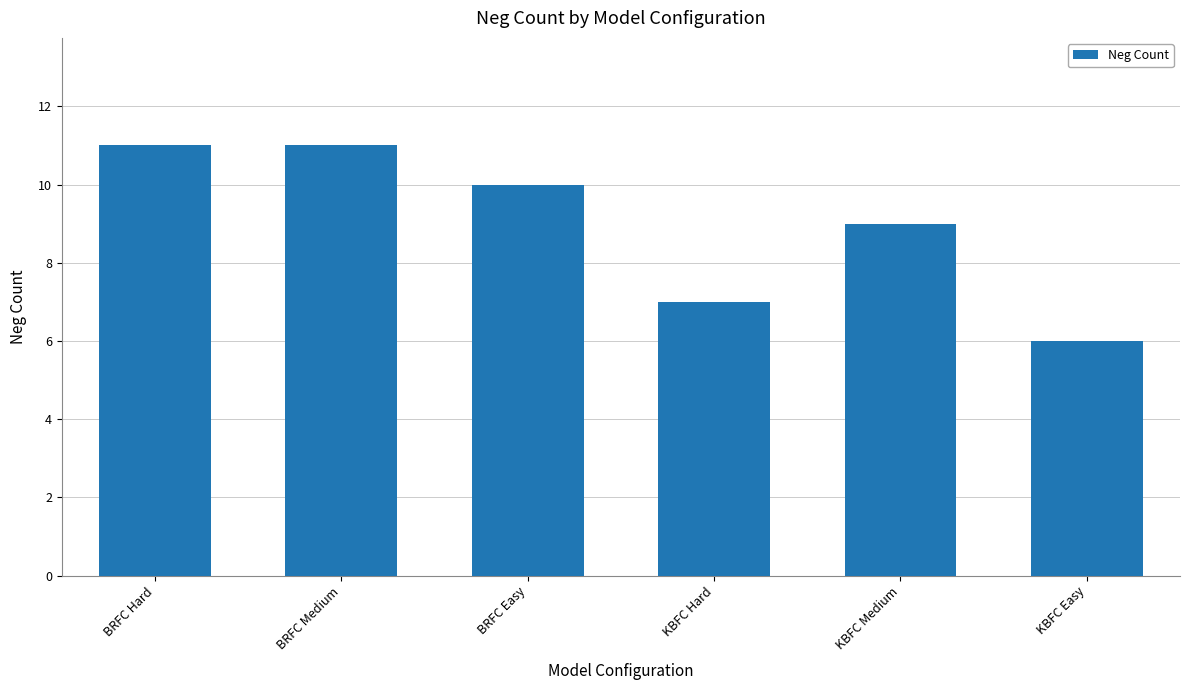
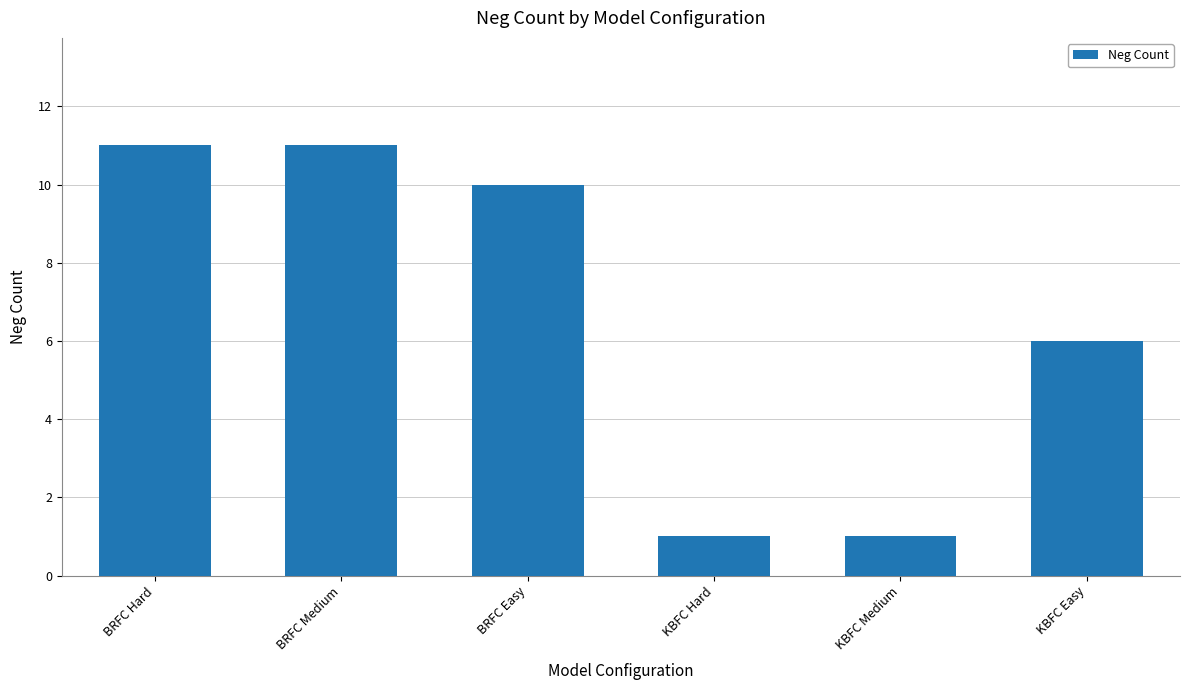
  {
    "BRFC Hard": 11,
    "BRFC Medium": 11,
    "BRFC Easy": 10,
-   "KBFC Hard": 7,
-   "KBFC Medium": 9,
+   "KBFC Hard": 1,
+   "KBFC Medium": 1,
    "KBFC Easy": 6
  }
